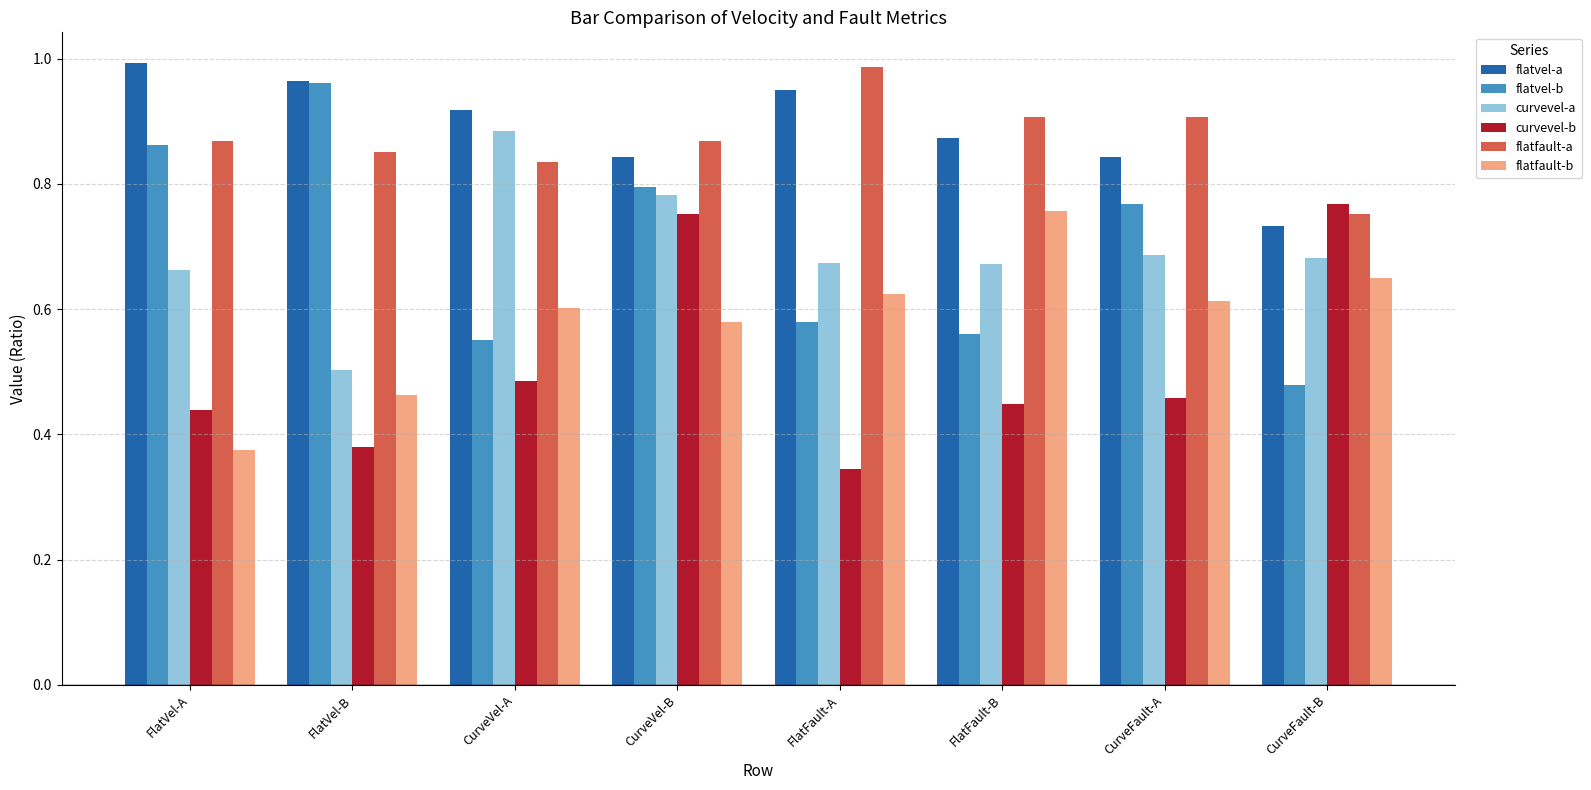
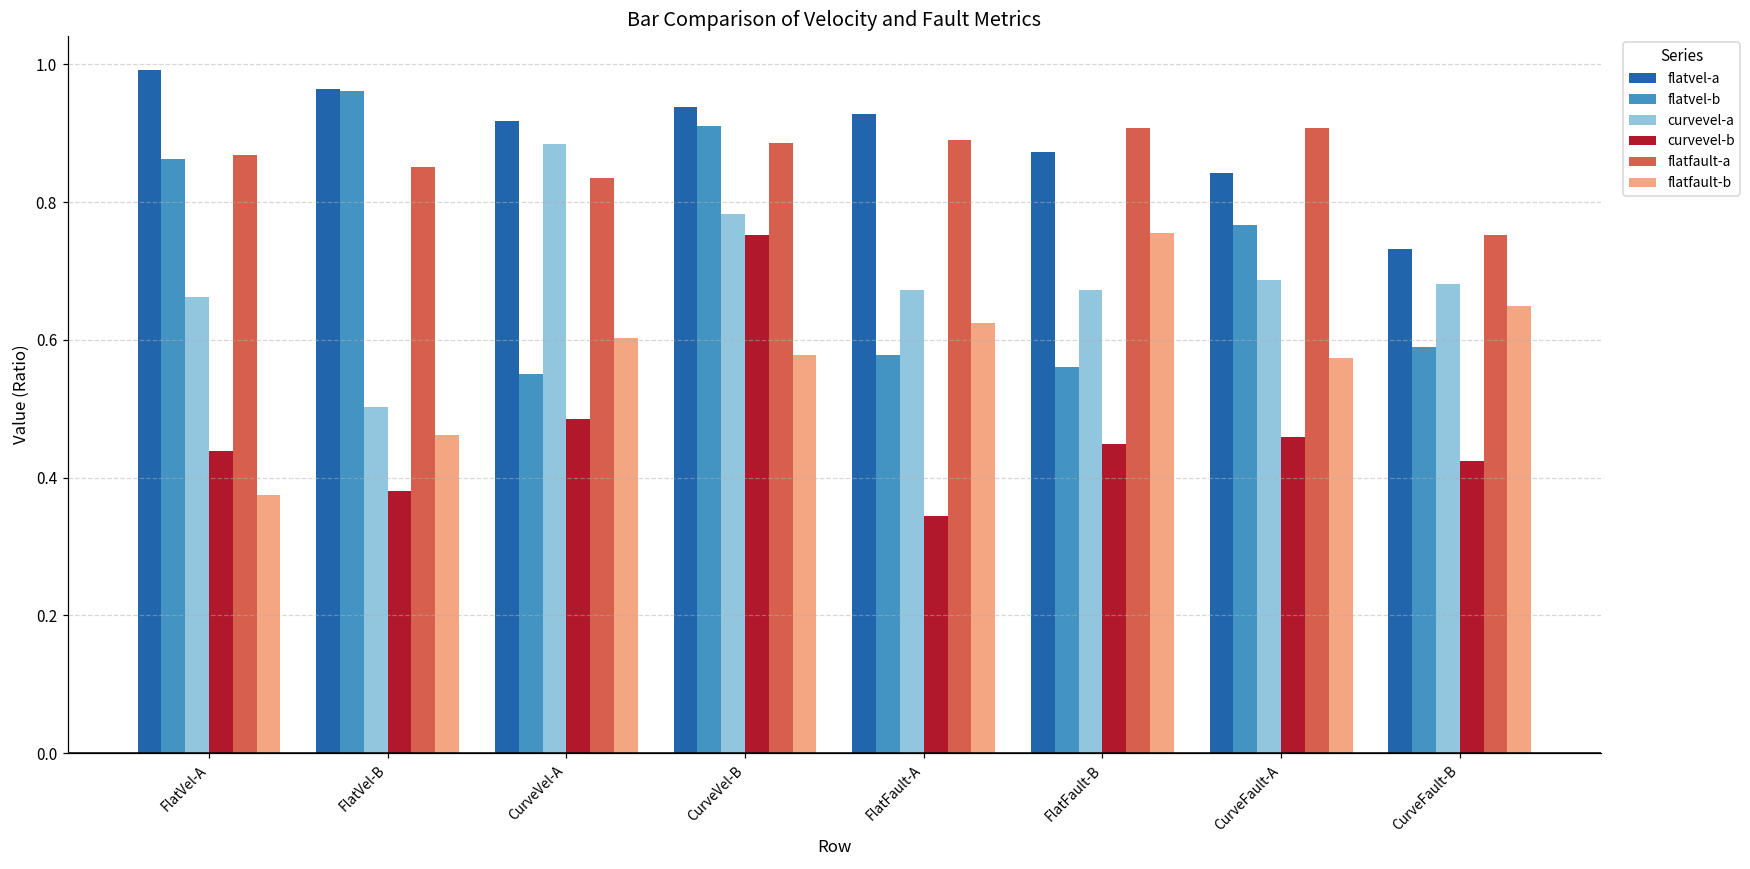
  {
    "flatvel-a": {
      "FlatVel-A": 0.99,
      "FlatVel-B": 0.96,
      "CurveVel-A": 0.92,
-     "CurveVel-B": 0.84,
-     "FlatFault-A": 0.95,
+     "CurveVel-B": 0.94,
+     "FlatFault-A": 0.93,
      "FlatFault-B": 0.87,
      "CurveFault-A": 0.84,
      "CurveFault-B": 0.73
    },
    "flatvel-b": {
      "FlatVel-A": 0.86,
      "FlatVel-B": 0.96,
      "CurveVel-A": 0.55,
-     "CurveVel-B": 0.79,
+     "CurveVel-B": 0.91,
      "FlatFault-A": 0.58,
      "FlatFault-B": 0.56,
      "CurveFault-A": 0.77,
-     "CurveFault-B": 0.48
+     "CurveFault-B": 0.59
    },
    "curvevel-a": {
      "FlatVel-A": 0.66,
      "FlatVel-B": 0.50,
      "CurveVel-A": 0.88,
      "CurveVel-B": 0.78,
      "FlatFault-A": 0.67,
      "FlatFault-B": 0.67,
      "CurveFault-A": 0.69,
      "CurveFault-B": 0.68
    },
    "curvevel-b": {
      "FlatVel-A": 0.44,
      "FlatVel-B": 0.38,
      "CurveVel-A": 0.49,
      "CurveVel-B": 0.75,
      "FlatFault-A": 0.34,
      "FlatFault-B": 0.45,
      "CurveFault-A": 0.46,
-     "CurveFault-B": 0.77
+     "CurveFault-B": 0.42
    },
    "flatfault-a": {
      "FlatVel-A": 0.87,
      "FlatVel-B": 0.85,
      "CurveVel-A": 0.83,
-     "CurveVel-B": 0.87,
-     "FlatFault-A": 0.99,
+     "CurveVel-B": 0.89,
+     "FlatFault-A": 0.89,
      "FlatFault-B": 0.91,
      "CurveFault-A": 0.91,
      "CurveFault-B": 0.75
    },
    "flatfault-b": {
      "FlatVel-A": 0.38,
      "FlatVel-B": 0.46,
      "CurveVel-A": 0.60,
      "CurveVel-B": 0.58,
      "FlatFault-A": 0.62,
      "FlatFault-B": 0.76,
-     "CurveFault-A": 0.61,
+     "CurveFault-A": 0.57,
      "CurveFault-B": 0.65
    }
  }
